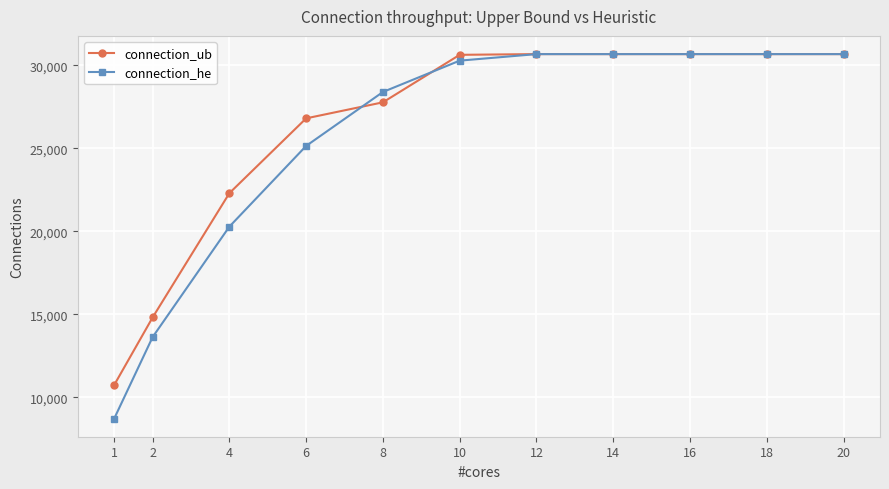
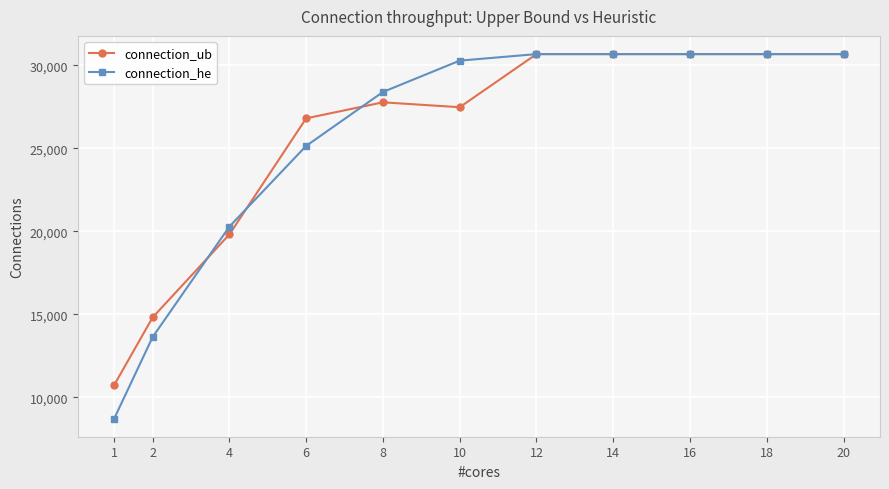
  {
    "connection_ub": {
      "1": "10,800",
      "2": "14,800",
-     "4": "22,300",
+     "4": "19,800",
      "6": "26,800",
      "8": "27,800",
-     "10": "30,600"
+     "10": "27,500"
    },
    "connection_he": {
      "1": "8,700",
      "2": "13,600",
      "4": "20,300",
      "6": "25,100",
      "8": "28,400",
      "10": "30,300"
    }
  }
